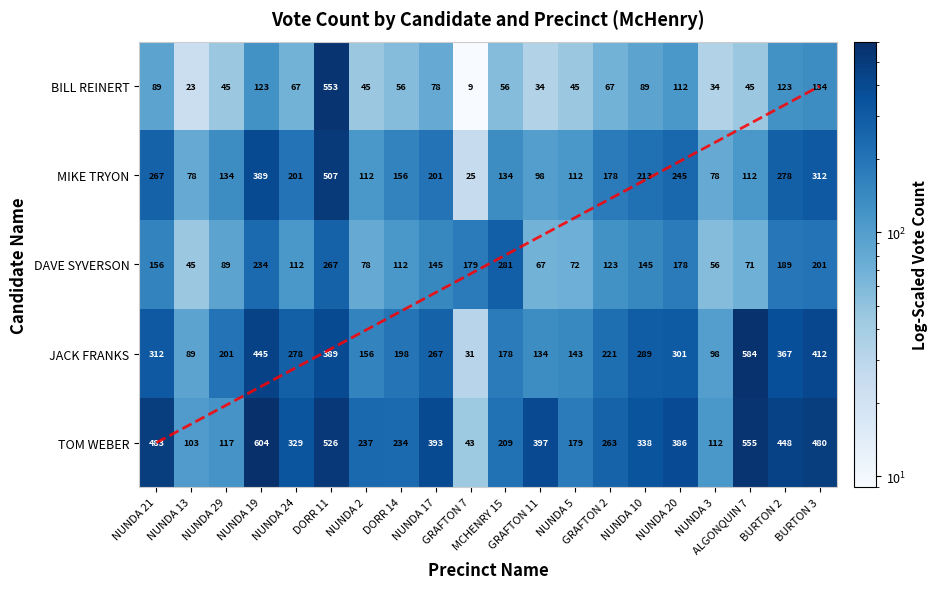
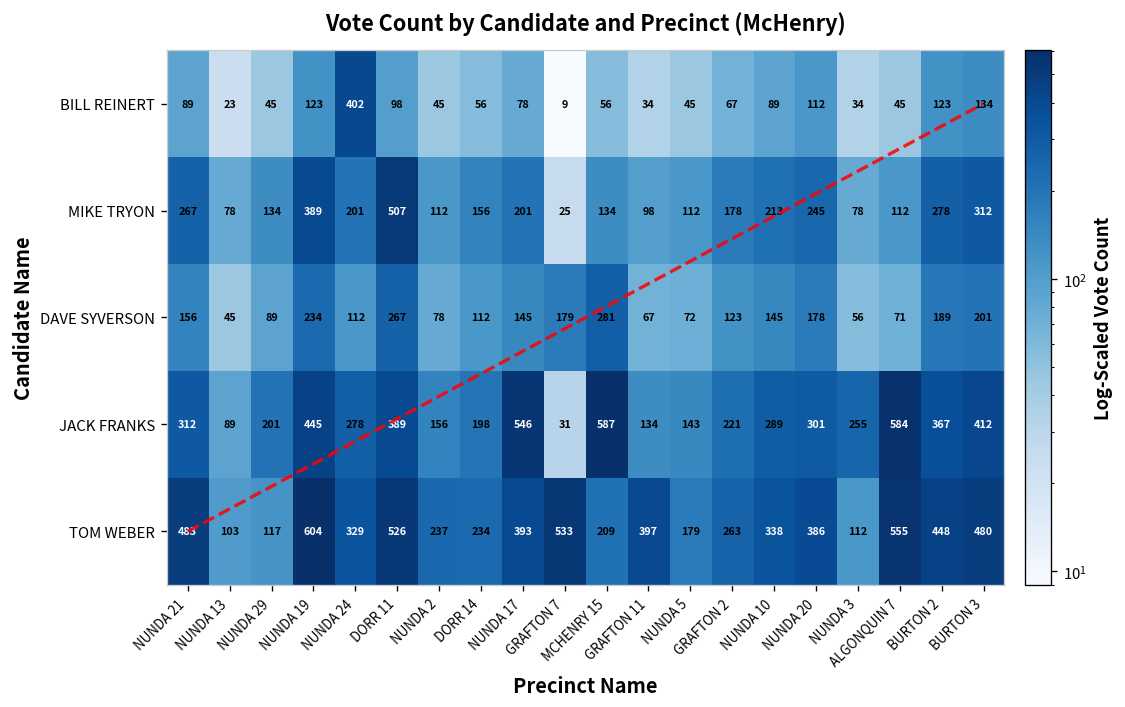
  {
    "BILL REINERT": {
      "NUNDA 21": 89,
      "NUNDA 13": 23,
      "NUNDA 29": 45,
      "NUNDA 19": 123,
-     "NUNDA 24": 67,
-     "DORR 11": 553,
+     "NUNDA 24": 402,
+     "DORR 11": 98,
      "NUNDA 2": 45,
      "DORR 14": 56,
      "NUNDA 17": 78,
      "GRAFTON 7": 9,
      "MCHENRY 15": 56,
      "GRAFTON 11": 34,
      "NUNDA 5": 45,
      "GRAFTON 2": 67,
      "NUNDA 10": 89,
      "NUNDA 20": 112,
      "NUNDA 3": 34,
      "ALGONQUIN 7": 45,
      "BURTON 2": 123
    },
    "MIKE TRYON": {
      "NUNDA 21": 267,
      "NUNDA 13": 78,
      "NUNDA 29": 134,
      "NUNDA 19": 389,
      "NUNDA 24": 201,
      "DORR 11": 507,
      "NUNDA 2": 112,
      "DORR 14": 156,
      "NUNDA 17": 201,
      "GRAFTON 7": 25,
      "MCHENRY 15": 134,
      "GRAFTON 11": 98,
      "NUNDA 5": 112,
      "GRAFTON 2": 178,
      "NUNDA 10": 213,
      "NUNDA 20": 245,
      "NUNDA 3": 78,
      "ALGONQUIN 7": 112,
      "BURTON 2": 278,
      "BURTON 3": 312
    },
    "DAVE SYVERSON": {
      "NUNDA 21": 156,
      "NUNDA 13": 45,
      "NUNDA 29": 89,
      "NUNDA 19": 234,
      "NUNDA 24": 112,
      "DORR 11": 267,
      "NUNDA 2": 78,
      "DORR 14": 112,
      "NUNDA 17": 145,
      "GRAFTON 7": 179,
      "MCHENRY 15": 281,
      "GRAFTON 11": 67,
      "NUNDA 5": 72,
      "GRAFTON 2": 123,
      "NUNDA 10": 145,
      "NUNDA 20": 178,
      "NUNDA 3": 56,
      "ALGONQUIN 7": 71,
      "BURTON 2": 189,
      "BURTON 3": 201
    },
    "JACK FRANKS": {
      "NUNDA 21": 312,
      "NUNDA 13": 89,
      "NUNDA 29": 201,
      "NUNDA 19": 445,
      "NUNDA 24": 278,
      "DORR 11": 389,
      "NUNDA 2": 156,
      "DORR 14": 198,
-     "NUNDA 17": 267,
+     "NUNDA 17": 546,
      "GRAFTON 7": 31,
-     "MCHENRY 15": 178,
+     "MCHENRY 15": 587,
      "GRAFTON 11": 134,
      "NUNDA 5": 143,
      "GRAFTON 2": 221,
      "NUNDA 10": 289,
      "NUNDA 20": 301,
-     "NUNDA 3": 98,
+     "NUNDA 3": 255,
      "ALGONQUIN 7": 584,
      "BURTON 2": 367,
      "BURTON 3": 412
    },
    "TOM WEBER": {
      "NUNDA 13": 103,
      "NUNDA 29": 117,
      "NUNDA 19": 604,
      "NUNDA 24": 329,
      "DORR 11": 526,
      "NUNDA 2": 237,
      "DORR 14": 234,
      "NUNDA 17": 393,
-     "GRAFTON 7": 43,
+     "GRAFTON 7": 533,
      "MCHENRY 15": 209,
      "GRAFTON 11": 397,
      "NUNDA 5": 179,
      "GRAFTON 2": 263,
      "NUNDA 10": 338,
      "NUNDA 20": 386,
      "NUNDA 3": 112,
      "ALGONQUIN 7": 555,
      "BURTON 2": 448,
      "BURTON 3": 480
    }
  }
